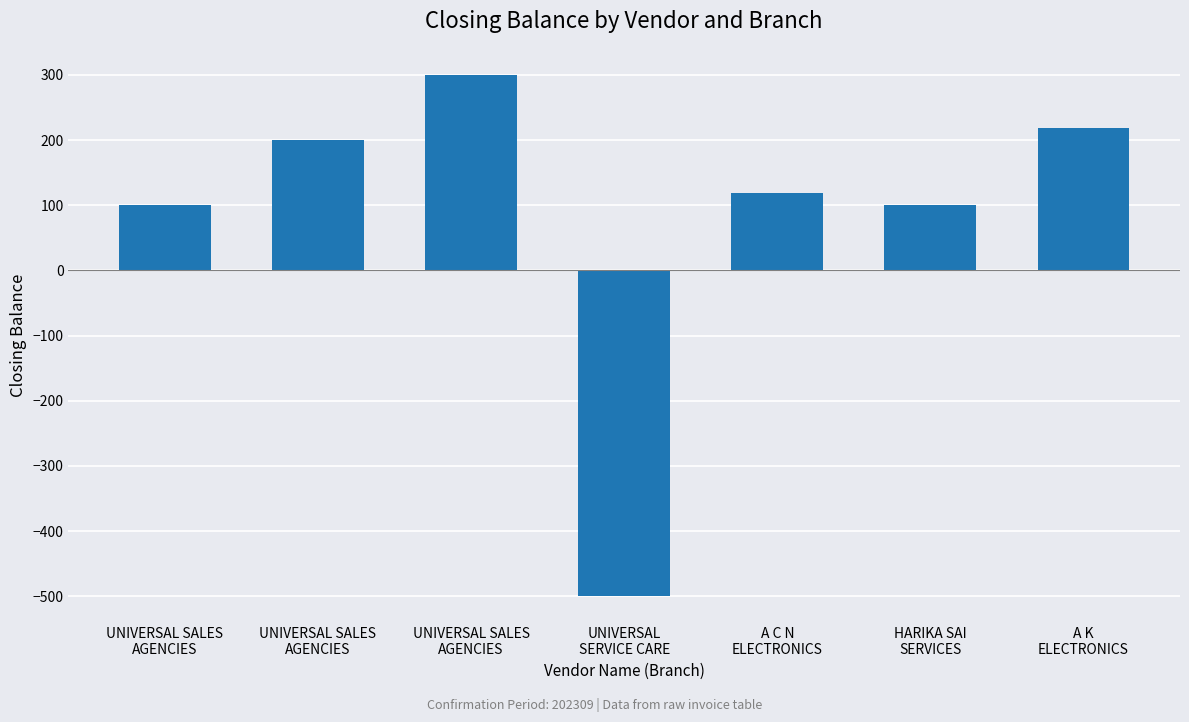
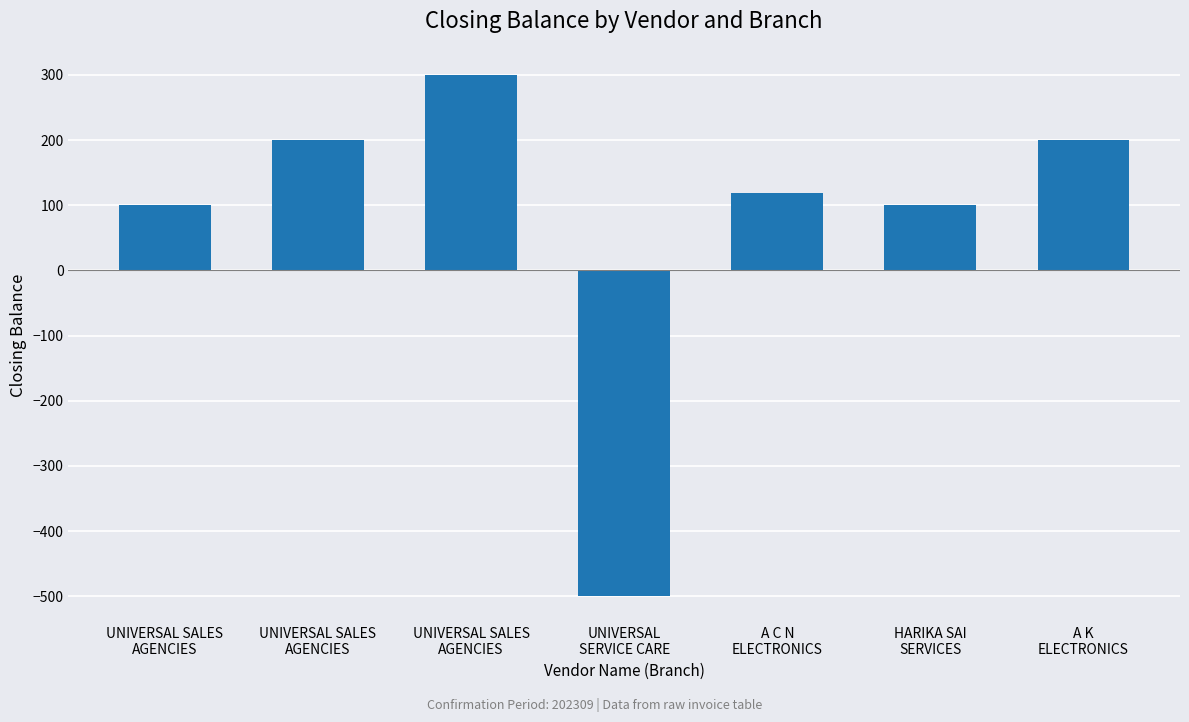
  {
    "UNIVERSAL SERVICE CARE": -500,
    "A C N ELECTRONICS": 120,
    "HARIKA SAI SERVICES": 100,
-   "A K ELECTRONICS": 220
+   "A K ELECTRONICS": 200
  }
